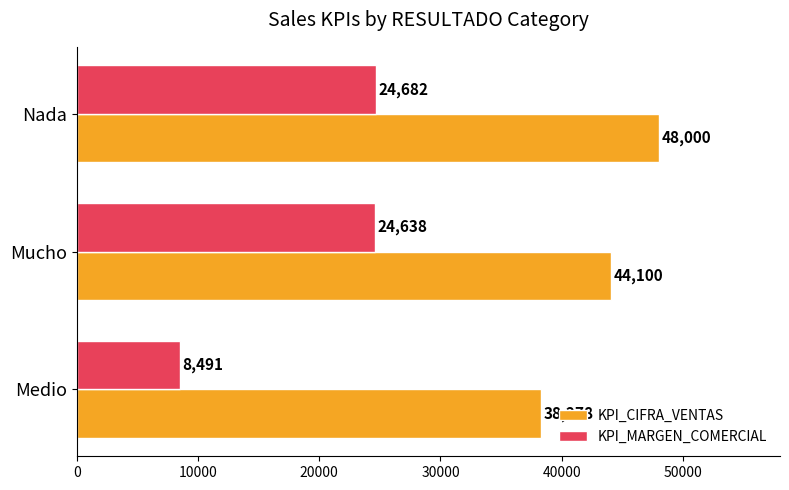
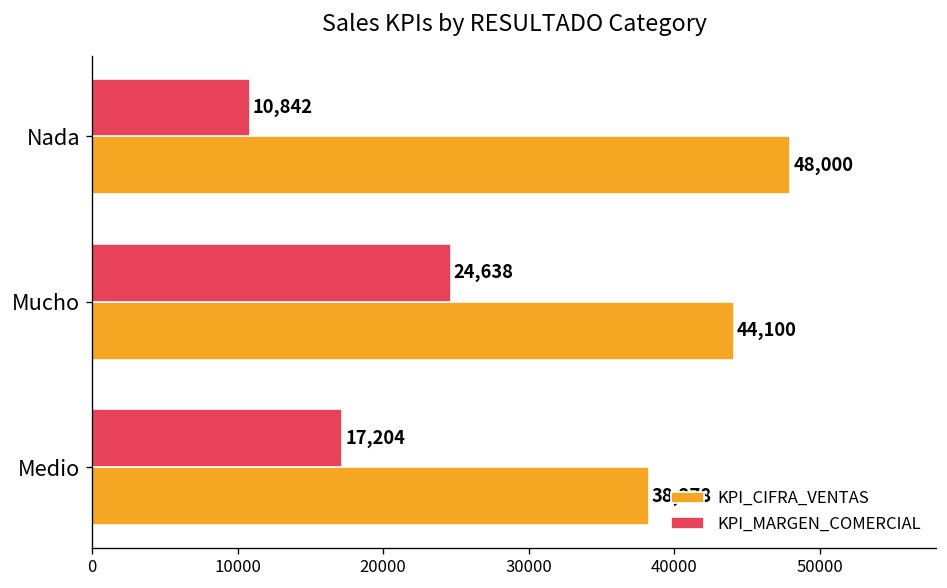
  {
    "KPI_CIFRA_VENTAS": {
      "Nada": "48,000",
      "Mucho": "44,100",
      "Medio": "38,278"
    },
    "KPI_MARGEN_COMERCIAL": {
-     "Nada": "24,682",
+     "Nada": "10,842",
      "Mucho": "24,638",
-     "Medio": "8,491"
+     "Medio": "17,204"
    }
  }
